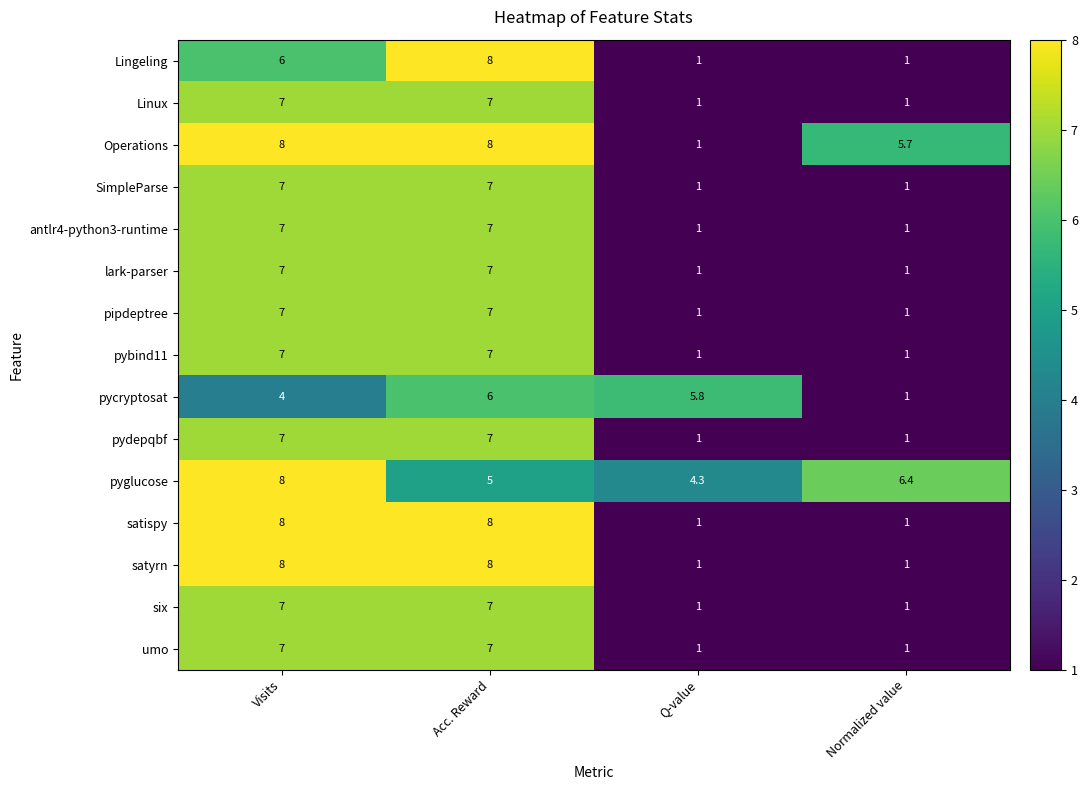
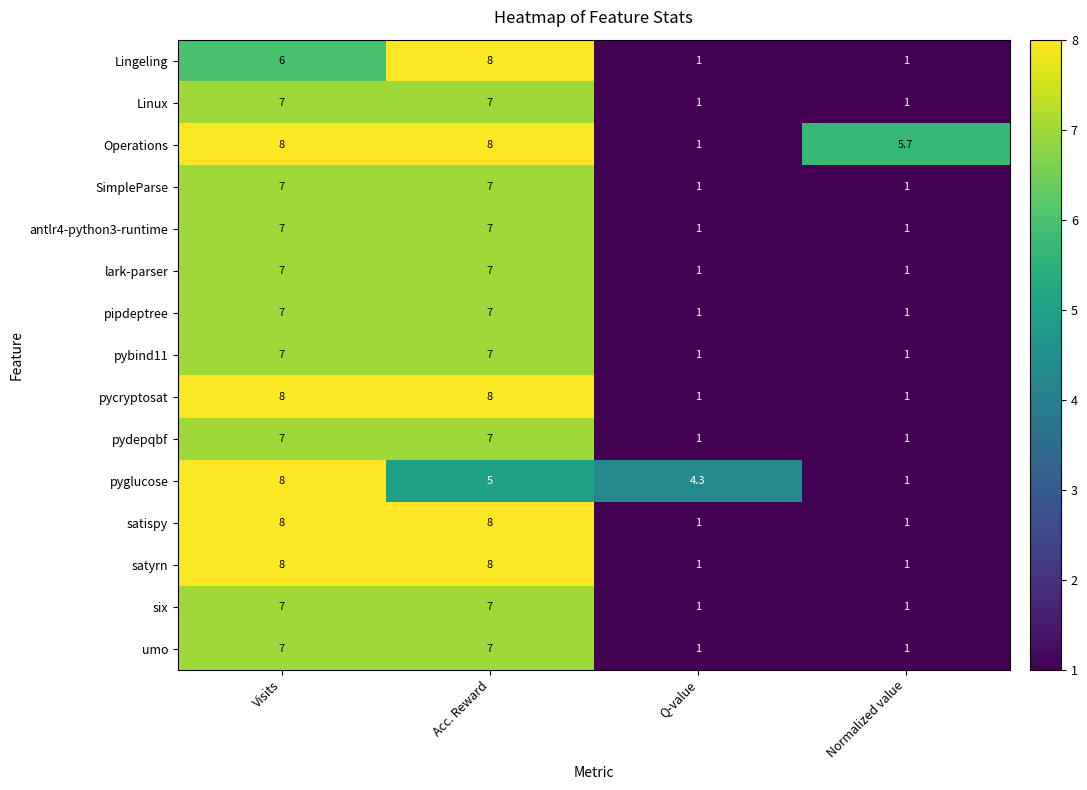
  {
    "Lingeling": {
      "Visits": 6,
      "Acc. Reward": 8,
      "Q-value": 1,
      "Normalized value": 1
    },
    "Linux": {
      "Visits": 7,
      "Acc. Reward": 7,
      "Q-value": 1,
      "Normalized value": 1
    },
    "Operations": {
      "Visits": 8,
      "Acc. Reward": 8,
      "Q-value": 1,
      "Normalized value": 5.7
    },
    "SimpleParse": {
      "Visits": 7,
      "Acc. Reward": 7,
      "Q-value": 1,
      "Normalized value": 1
    },
    "antlr4-python3-runtime": {
      "Visits": 7,
      "Acc. Reward": 7,
      "Q-value": 1,
      "Normalized value": 1
    },
    "lark-parser": {
      "Visits": 7,
      "Acc. Reward": 7,
      "Q-value": 1,
      "Normalized value": 1
    },
    "pipdeptree": {
      "Visits": 7,
      "Acc. Reward": 7,
      "Q-value": 1,
      "Normalized value": 1
    },
    "pybind11": {
      "Visits": 7,
      "Acc. Reward": 7,
      "Q-value": 1,
      "Normalized value": 1
    },
    "pycryptosat": {
-     "Visits": 4,
-     "Acc. Reward": 6,
-     "Q-value": 5.8,
+     "Visits": 8,
+     "Acc. Reward": 8,
+     "Q-value": 1,
      "Normalized value": 1
    },
    "pydepqbf": {
      "Visits": 7,
      "Acc. Reward": 7,
      "Q-value": 1,
      "Normalized value": 1
    },
    "pyglucose": {
      "Visits": 8,
      "Acc. Reward": 5,
      "Q-value": 4.3,
-     "Normalized value": 6.4
+     "Normalized value": 1
    },
    "satispy": {
      "Visits": 8,
      "Acc. Reward": 8,
      "Q-value": 1,
      "Normalized value": 1
    },
    "satyrn": {
      "Visits": 8,
      "Acc. Reward": 8,
      "Q-value": 1,
      "Normalized value": 1
    },
    "six": {
      "Visits": 7,
      "Acc. Reward": 7,
      "Q-value": 1,
      "Normalized value": 1
    },
    "umo": {
      "Visits": 7,
      "Acc. Reward": 7,
      "Q-value": 1,
      "Normalized value": 1
    }
  }
